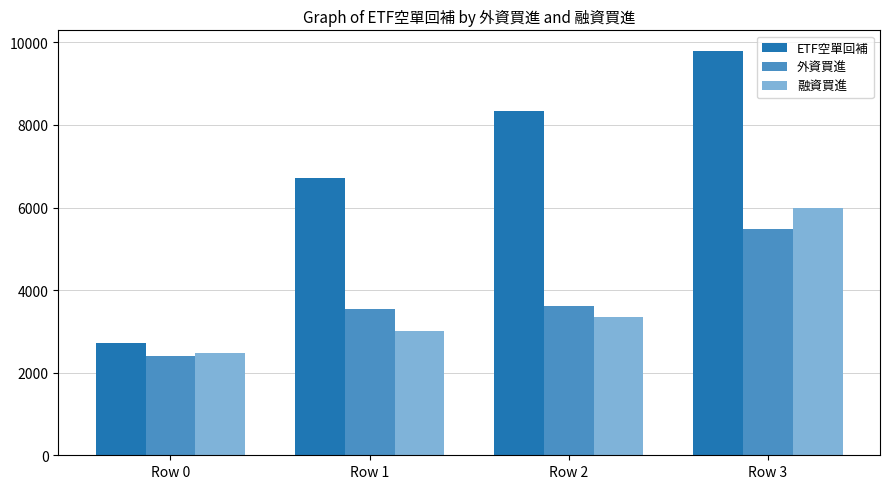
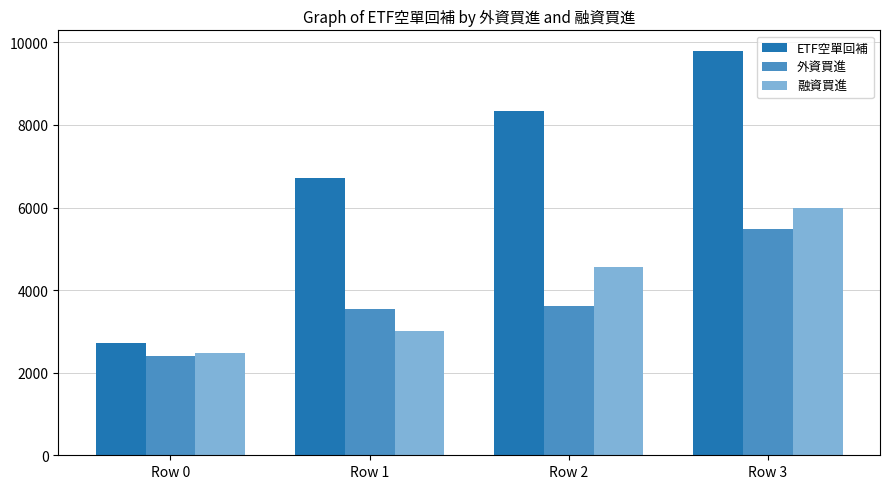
  {
    "融資買進": {
      "Row 0": 2500,
      "Row 1": 3000,
-     "Row 2": 3400,
+     "Row 2": 4600,
      "Row 3": 6000
    }
  }
